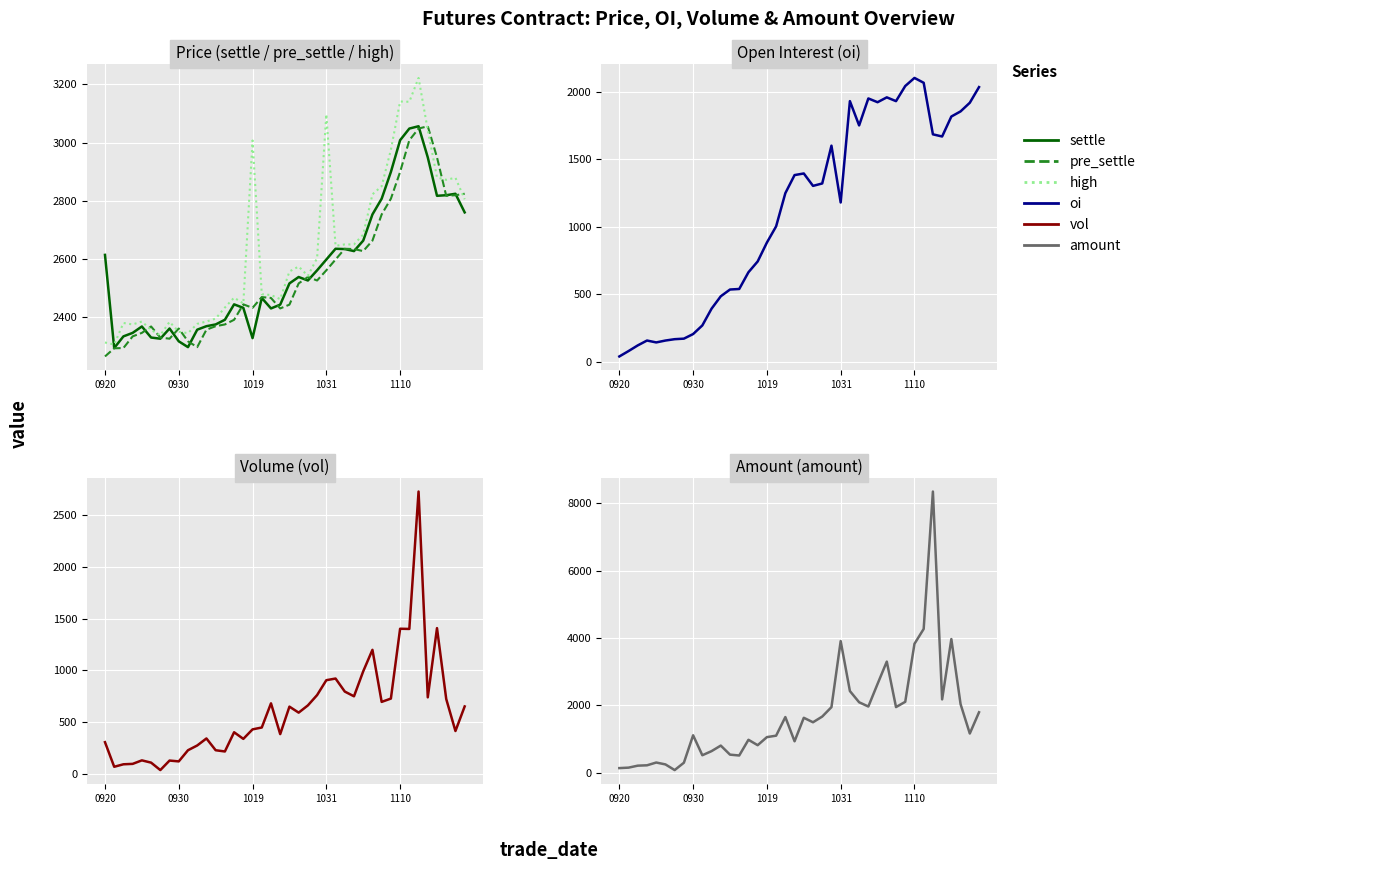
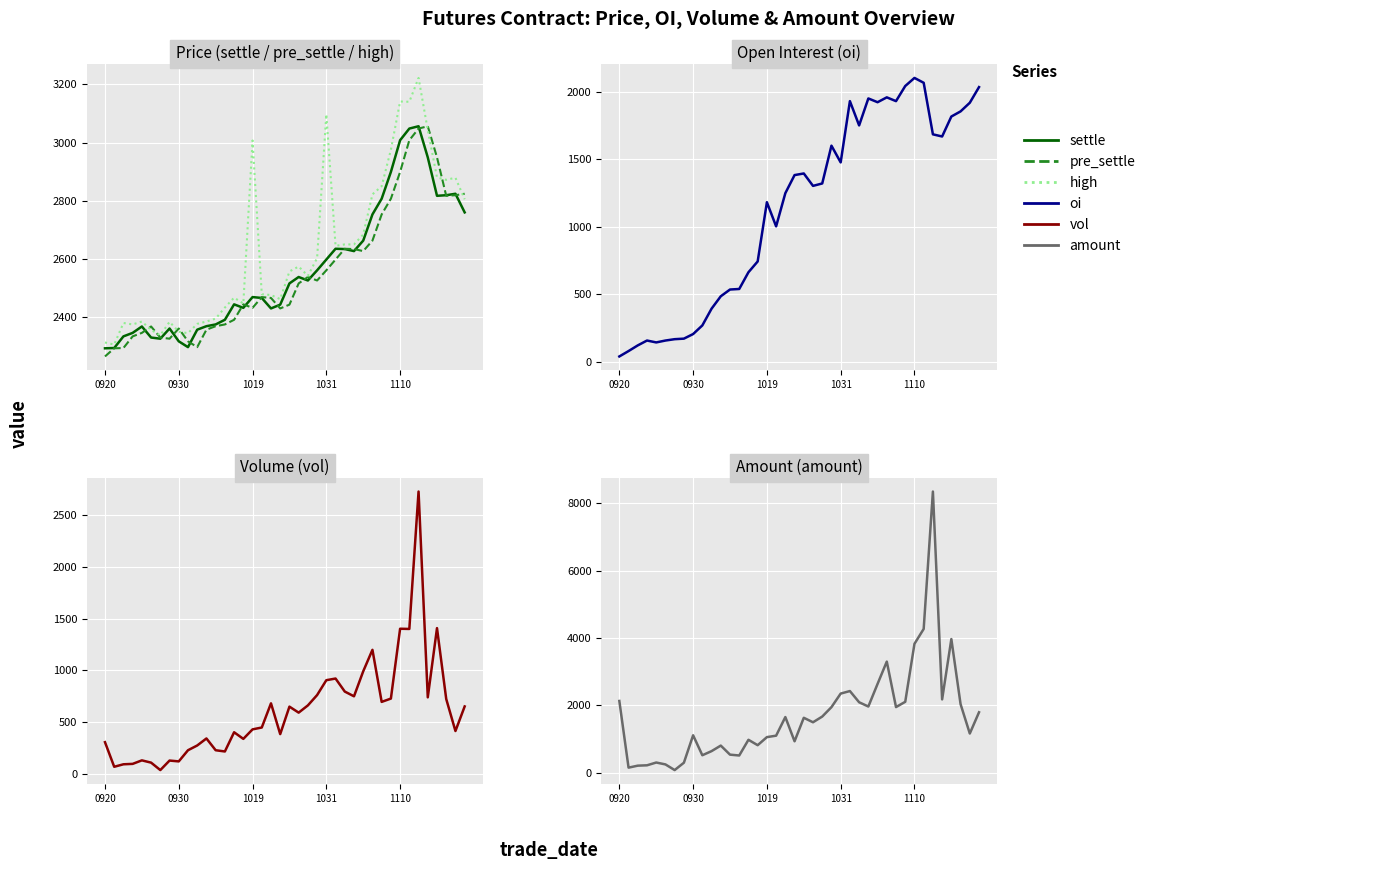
  {
    "Price (settle / pre_settle / high)": {
      "settle": {
-       "0920": 2610,
+       "0920": 2290,
        "0930": 2320,
-       "1019": 2330,
+       "1019": 2470,
        "1031": 2600,
        "1110": 3010
      },
      "pre_settle": {
        "0920": 2270,
        "0930": 2360,
        "1019": 2430,
        "1031": 2560,
        "1110": 2900
      },
      "high": {
        "0920": 2310,
        "0930": 2350,
        "1019": 3010,
        "1031": 3100,
        "1110": 3140
      }
    },
    "Open Interest (oi)": {
      "0920": 40,
      "0930": 200,
-     "1019": 880,
-     "1031": 1180,
+     "1019": 1180,
+     "1031": 1480,
      "1110": 2100
    },
    "Volume (vol)": {
      "0920": 300,
      "0930": 120,
      "1019": 430,
      "1031": 900,
      "1110": 1400
    },
    "Amount (amount)": {
-     "0920": 100,
+     "0920": 2100,
      "0930": 1100,
      "1019": 1100,
-     "1031": 3900,
+     "1031": 2300,
      "1110": 3800
    }
  }
